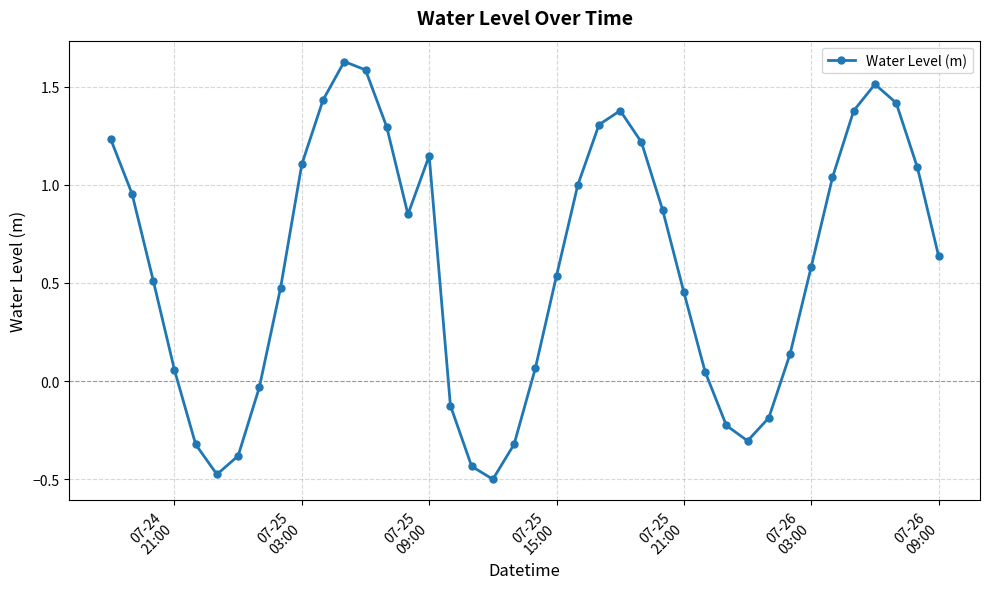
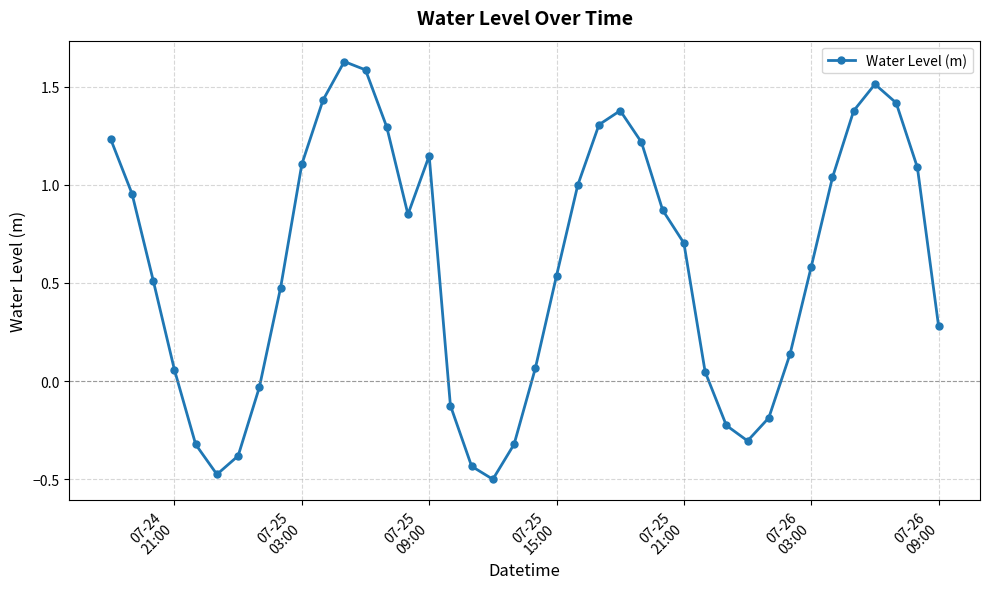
  {
    "07-24 21:00": 0.06,
    "07-25 03:00": 1.10,
    "07-25 09:00": 1.15,
    "07-25 15:00": 0.54,
-   "07-25 21:00": 0.45,
+   "07-25 21:00": 0.70,
    "07-26 03:00": 0.58,
-   "07-26 09:00": 0.64
+   "07-26 09:00": 0.28
  }
